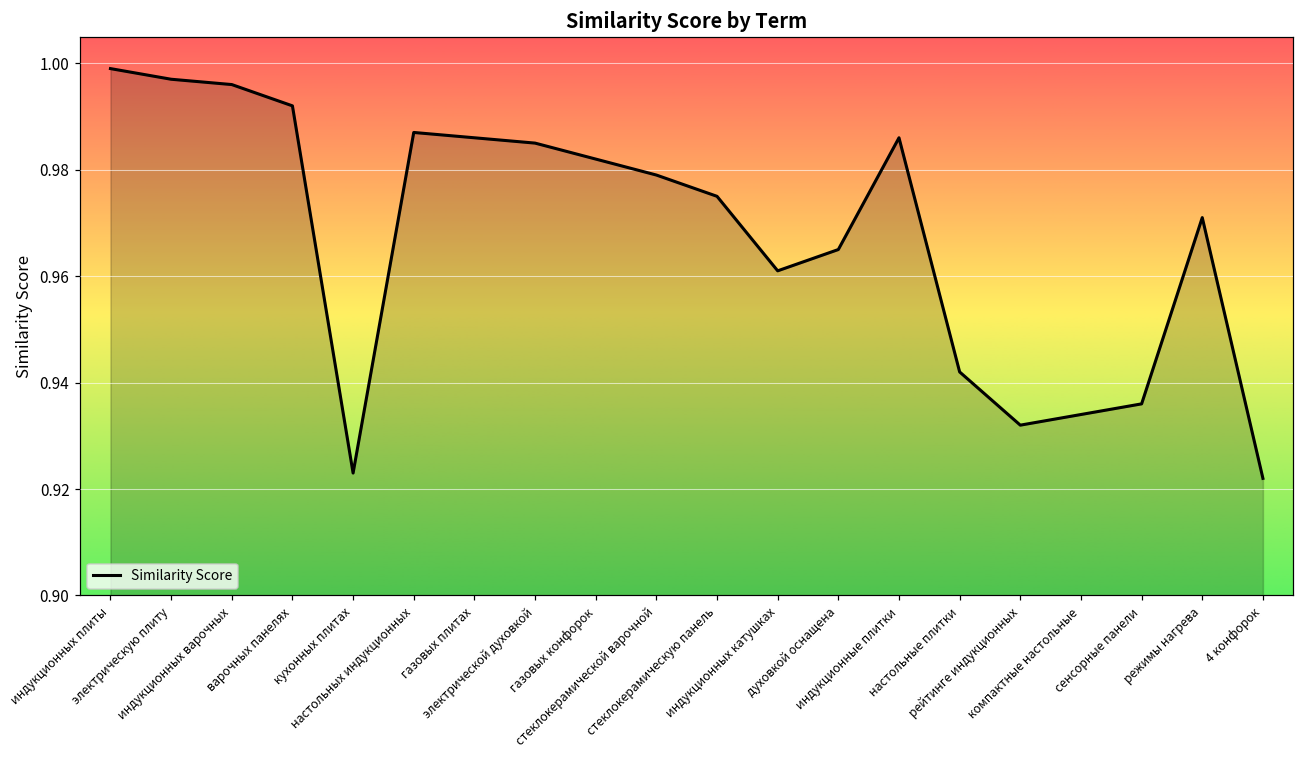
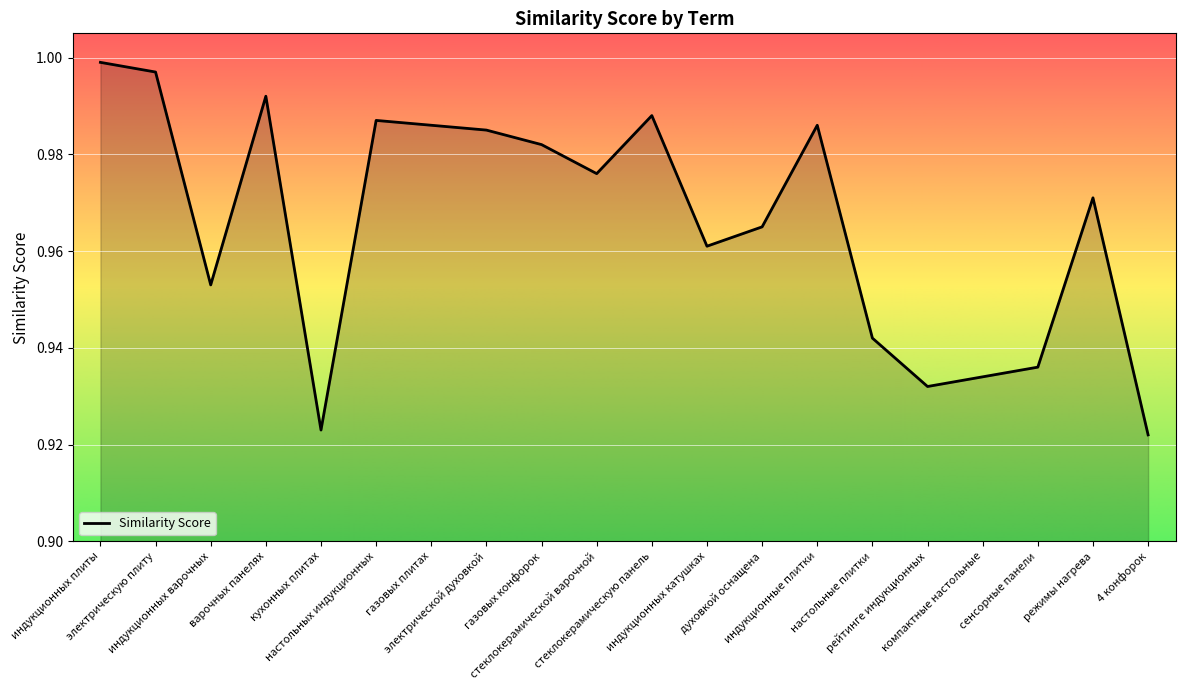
  {
    "индукционных плиты": 0.999,
    "электрическую плиту": 0.997,
-   "индукционных варочных": 0.996,
+   "индукционных варочных": 0.953,
    "варочных панелях": 0.992,
    "кухонных плитах": 0.923,
    "настольных индукционных": 0.987,
    "газовых плитах": 0.986,
    "электрической духовкой": 0.985,
    "газовых конфорок": 0.982,
-   "стеклокерамической варочной": 0.979,
-   "стеклокерамическую панель": 0.975,
+   "стеклокерамической варочной": 0.976,
+   "стеклокерамическую панель": 0.988,
    "индукционных катушках": 0.961,
    "духовкой оснащена": 0.965,
    "индукционные плитки": 0.986,
    "настольные плитки": 0.942,
    "рейтинге индукционных": 0.932,
    "компактные настольные": 0.934,
    "сенсорные панели": 0.936,
    "режимы нагрева": 0.971,
    "4 конфорок": 0.922
  }
